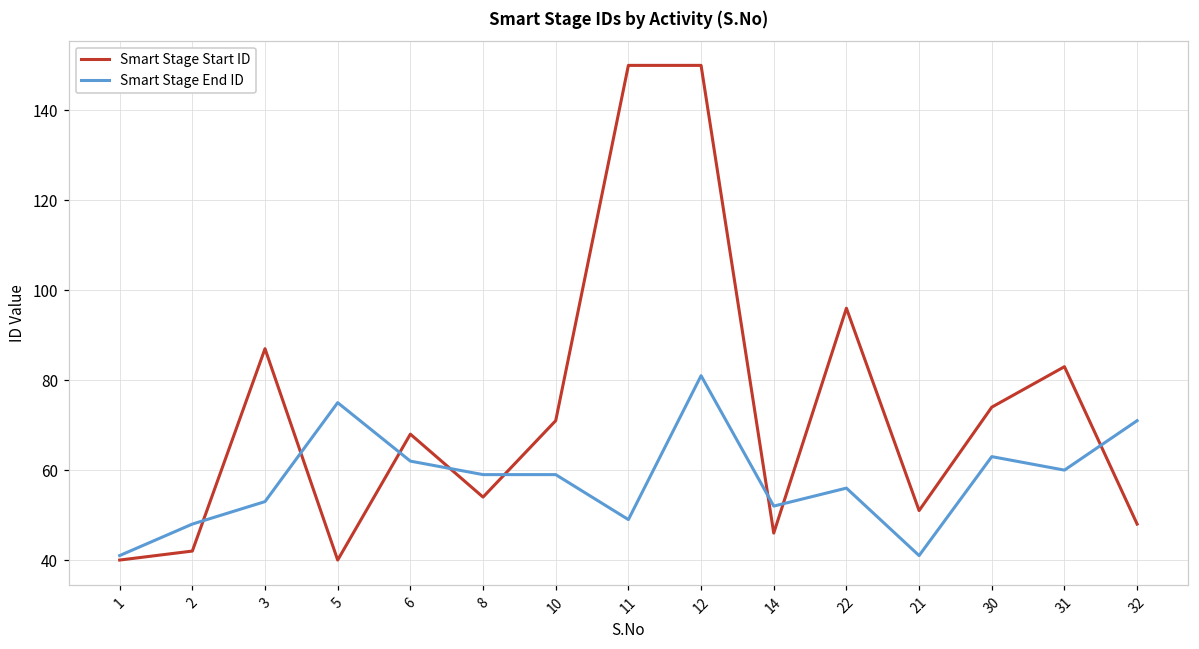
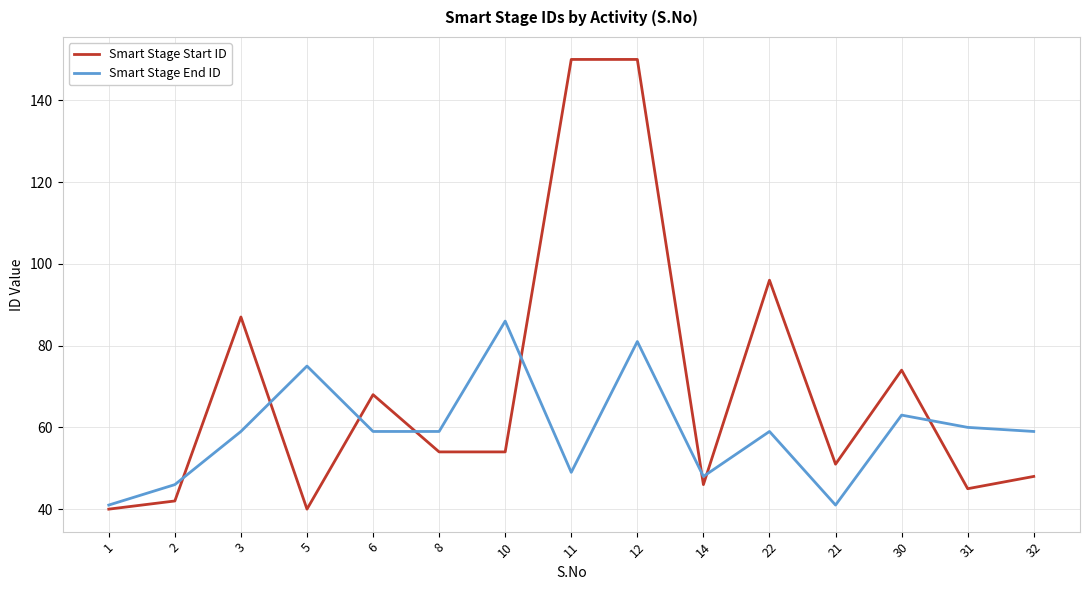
  {
    "Smart Stage Start ID": {
      "1": 40,
      "2": 42,
      "3": 87,
      "5": 40,
      "6": 68,
      "8": 54,
-     "10": 71,
+     "10": 54,
      "11": 150,
      "12": 150,
      "14": 46,
      "22": 96,
      "21": 51,
      "30": 74,
-     "31": 83,
+     "31": 45,
      "32": 48
    },
    "Smart Stage End ID": {
      "1": 41,
-     "2": 48,
-     "3": 53,
+     "2": 46,
+     "3": 59,
      "5": 75,
-     "6": 62,
+     "6": 59,
      "8": 59,
-     "10": 59,
+     "10": 86,
      "11": 49,
      "12": 81,
-     "14": 52,
-     "22": 56,
+     "14": 48,
+     "22": 59,
      "21": 41,
      "30": 63,
      "31": 60,
-     "32": 71
+     "32": 59
    }
  }
